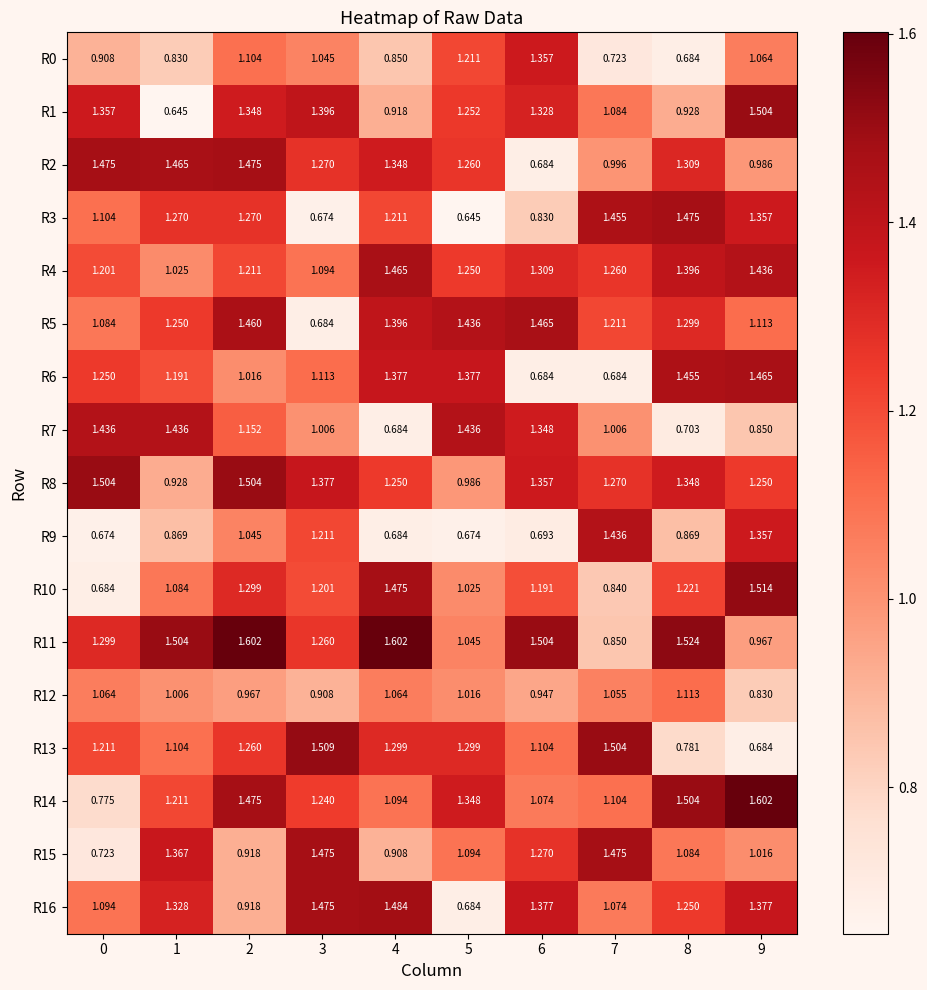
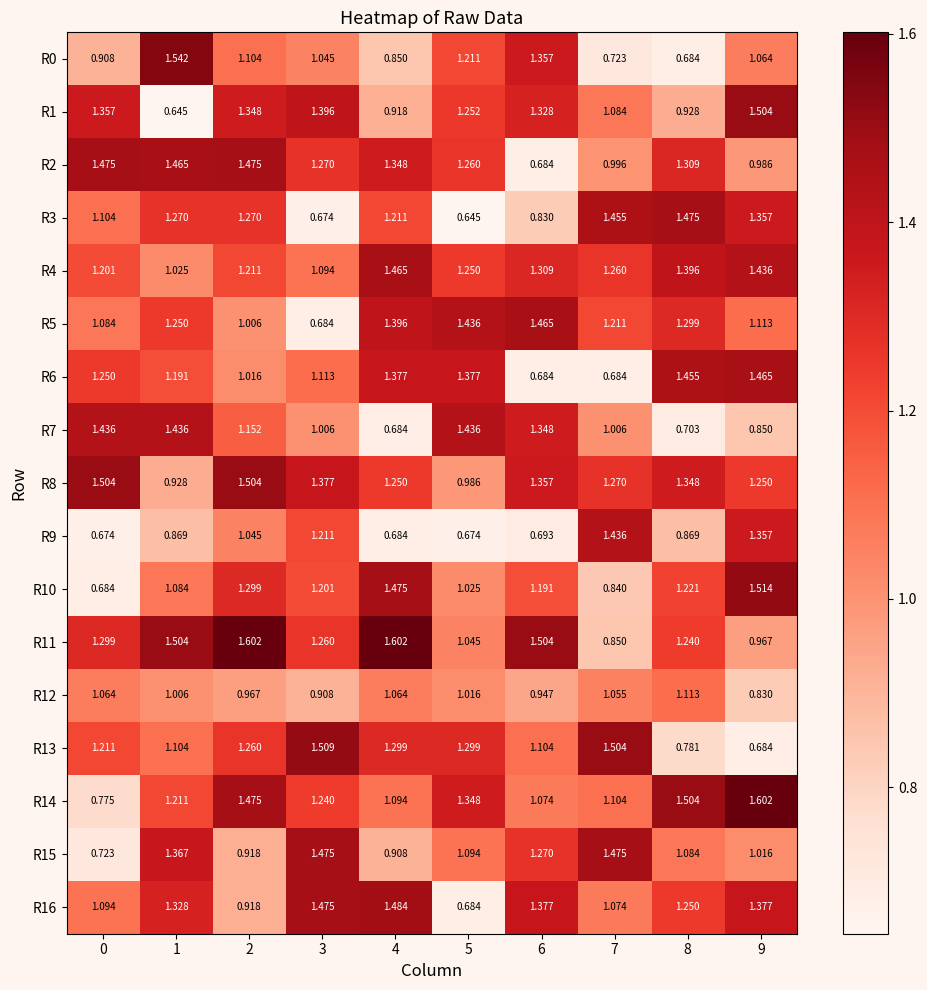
  {
    "R0": {
      "0": 0.908,
-     "1": 0.830,
+     "1": 1.542,
      "2": 1.104,
      "3": 1.045,
      "4": 0.850,
      "5": 1.211,
      "6": 1.357,
      "7": 0.723,
      "8": 0.684,
      "9": 1.064
    },
    "R1": {
      "0": 1.357,
      "1": 0.645,
      "2": 1.348,
      "3": 1.396,
      "4": 0.918,
      "5": 1.252,
      "6": 1.328,
      "7": 1.084,
      "8": 0.928,
      "9": 1.504
    },
    "R2": {
      "0": 1.475,
      "1": 1.465,
      "2": 1.475,
      "3": 1.270,
      "4": 1.348,
      "5": 1.260,
      "6": 0.684,
      "7": 0.996,
      "8": 1.309,
      "9": 0.986
    },
    "R3": {
      "0": 1.104,
      "1": 1.270,
      "2": 1.270,
      "3": 0.674,
      "4": 1.211,
      "5": 0.645,
      "6": 0.830,
      "7": 1.455,
      "8": 1.475,
      "9": 1.357
    },
    "R4": {
      "0": 1.201,
      "1": 1.025,
      "2": 1.211,
      "3": 1.094,
      "4": 1.465,
      "5": 1.250,
      "6": 1.309,
      "7": 1.260,
      "8": 1.396,
      "9": 1.436
    },
    "R5": {
      "0": 1.084,
      "1": 1.250,
-     "2": 1.460,
+     "2": 1.006,
      "3": 0.684,
      "4": 1.396,
      "5": 1.436,
      "6": 1.465,
      "7": 1.211,
      "8": 1.299,
      "9": 1.113
    },
    "R6": {
      "0": 1.250,
      "1": 1.191,
      "2": 1.016,
      "3": 1.113,
      "4": 1.377,
      "5": 1.377,
      "6": 0.684,
      "7": 0.684,
      "8": 1.455,
      "9": 1.465
    },
    "R7": {
      "0": 1.436,
      "1": 1.436,
      "2": 1.152,
      "3": 1.006,
      "4": 0.684,
      "5": 1.436,
      "6": 1.348,
      "7": 1.006,
      "8": 0.703,
      "9": 0.850
    },
    "R8": {
      "0": 1.504,
      "1": 0.928,
      "2": 1.504,
      "3": 1.377,
      "4": 1.250,
      "5": 0.986,
      "6": 1.357,
      "7": 1.270,
      "8": 1.348,
      "9": 1.250
    },
    "R9": {
      "0": 0.674,
      "1": 0.869,
      "2": 1.045,
      "3": 1.211,
      "4": 0.684,
      "5": 0.674,
      "6": 0.693,
      "7": 1.436,
      "8": 0.869,
      "9": 1.357
    },
    "R10": {
      "0": 0.684,
      "1": 1.084,
      "2": 1.299,
      "3": 1.201,
      "4": 1.475,
      "5": 1.025,
      "6": 1.191,
      "7": 0.840,
      "8": 1.221,
      "9": 1.514
    },
    "R11": {
      "0": 1.299,
      "1": 1.504,
      "2": 1.602,
      "3": 1.260,
      "4": 1.602,
      "5": 1.045,
      "6": 1.504,
      "7": 0.850,
-     "8": 1.524,
+     "8": 1.240,
      "9": 0.967
    },
    "R12": {
      "0": 1.064,
      "1": 1.006,
      "2": 0.967,
      "3": 0.908,
      "4": 1.064,
      "5": 1.016,
      "6": 0.947,
      "7": 1.055,
      "8": 1.113,
      "9": 0.830
    },
    "R13": {
      "0": 1.211,
      "1": 1.104,
      "2": 1.260,
      "3": 1.509,
      "4": 1.299,
      "5": 1.299,
      "6": 1.104,
      "7": 1.504,
      "8": 0.781,
      "9": 0.684
    },
    "R14": {
      "0": 0.775,
      "1": 1.211,
      "2": 1.475,
      "3": 1.240,
      "4": 1.094,
      "5": 1.348,
      "6": 1.074,
      "7": 1.104,
      "8": 1.504,
      "9": 1.602
    },
    "R15": {
      "0": 0.723,
      "1": 1.367,
      "2": 0.918,
      "3": 1.475,
      "4": 0.908,
      "5": 1.094,
      "6": 1.270,
      "7": 1.475,
      "8": 1.084,
      "9": 1.016
    },
    "R16": {
      "0": 1.094,
      "1": 1.328,
      "2": 0.918,
      "3": 1.475,
      "4": 1.484,
      "5": 0.684,
      "6": 1.377,
      "7": 1.074,
      "8": 1.250,
      "9": 1.377
    }
  }
